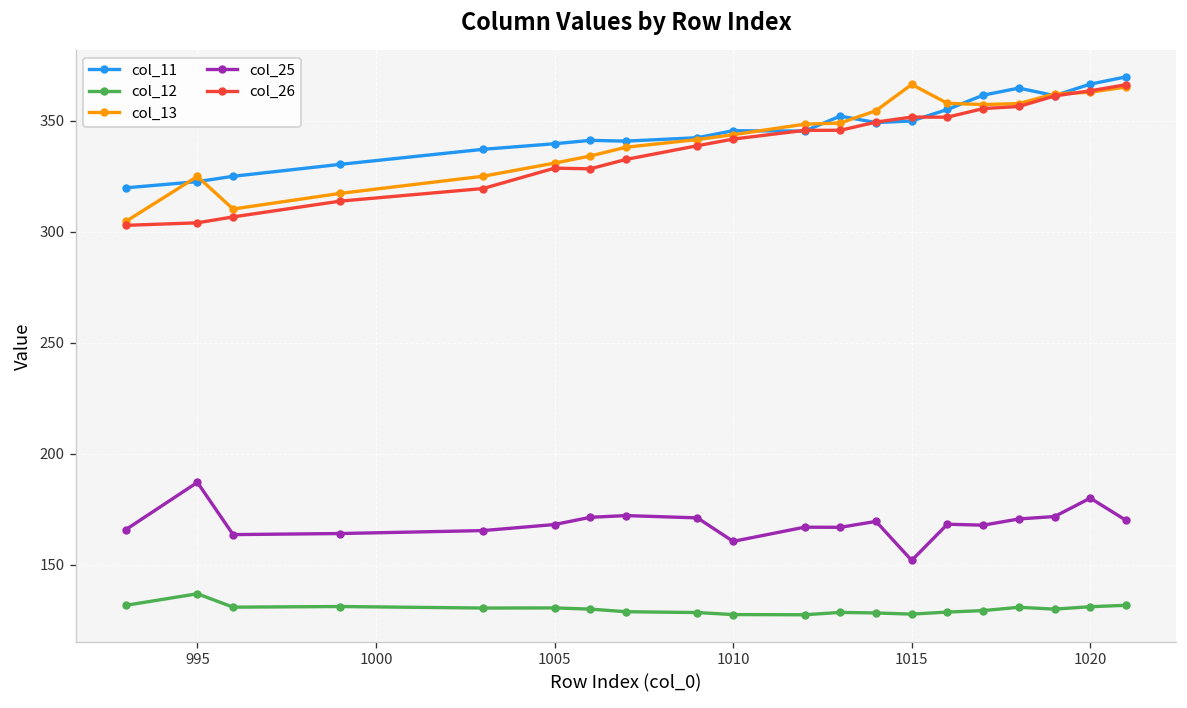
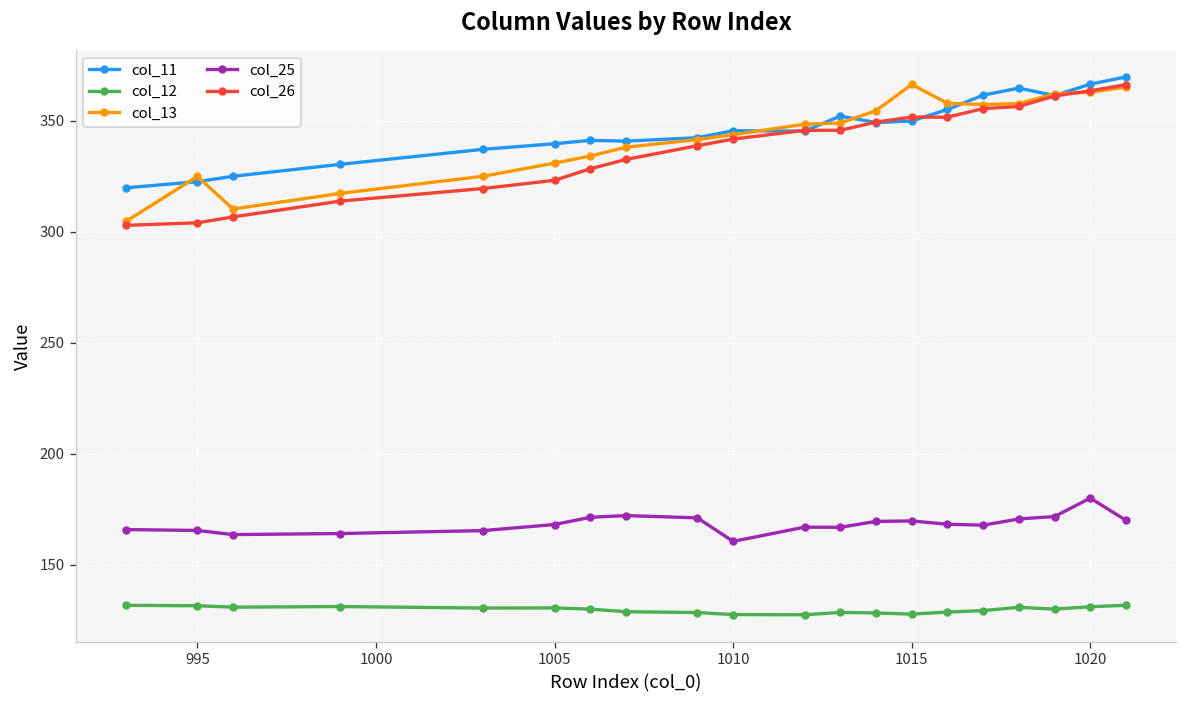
  {
    "col_11": {
      "995": 323,
      "1005": 340,
      "1010": 346,
      "1015": 350,
      "1020": 367
    },
    "col_12": {
-     "995": 137,
+     "995": 131,
      "1005": 130,
      "1010": 127,
      "1015": 128,
      "1020": 131
    },
    "col_13": {
      "995": 325,
      "1005": 331,
      "1010": 344,
      "1015": 366
    },
    "col_25": {
-     "995": 187,
+     "995": 165,
      "1005": 168,
      "1010": 160,
-     "1015": 152,
+     "1015": 170,
      "1020": 180
    },
    "col_26": {
      "995": 304,
-     "1005": 329,
+     "1005": 323,
      "1010": 342,
      "1015": 352
    }
  }
